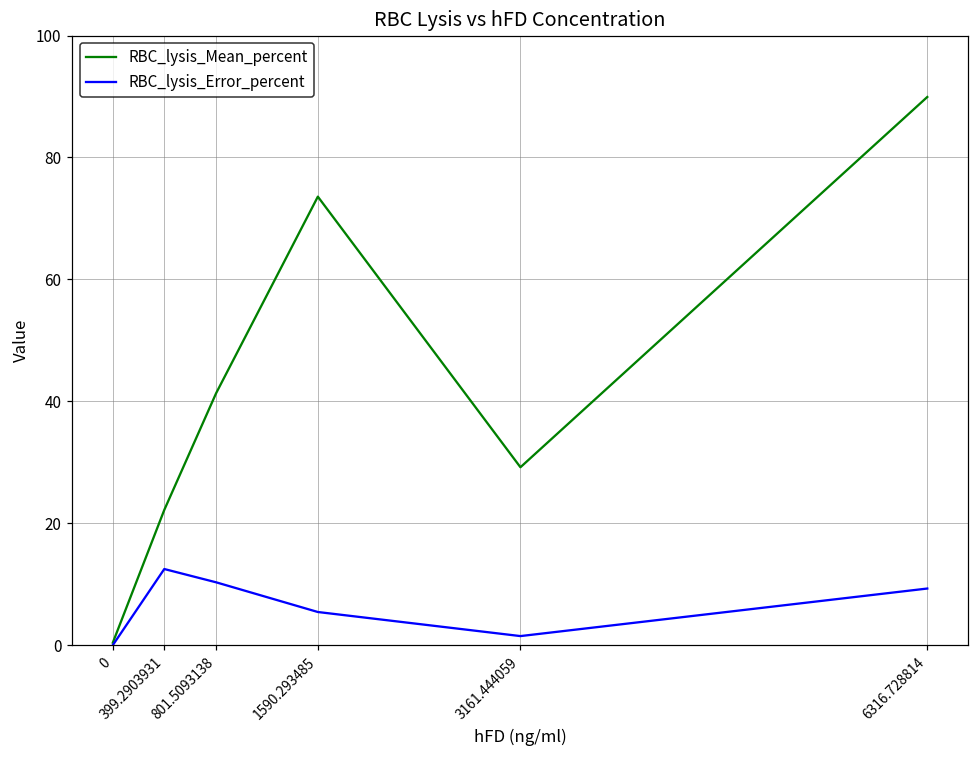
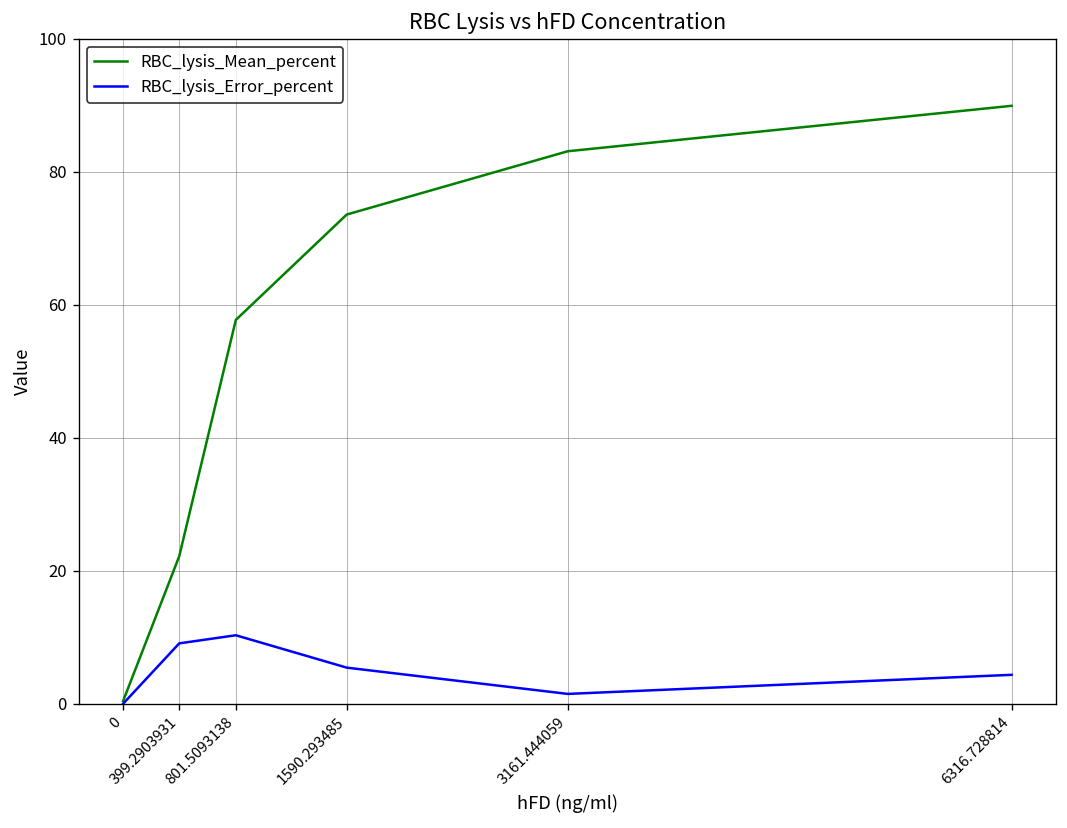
  {
    "RBC_lysis_Mean_percent": {
      "399.2903931": 22,
-     "801.5093138": 41,
+     "801.5093138": 58,
      "1590.293485": 74,
-     "3161.444059": 29,
+     "3161.444059": 83,
      "6316.728814": 90
    },
    "RBC_lysis_Error_percent": {
-     "399.2903931": 12,
+     "399.2903931": 9,
      "801.5093138": 10,
      "1590.293485": 5,
      "3161.444059": 1,
-     "6316.728814": 9
+     "6316.728814": 4
    }
  }
